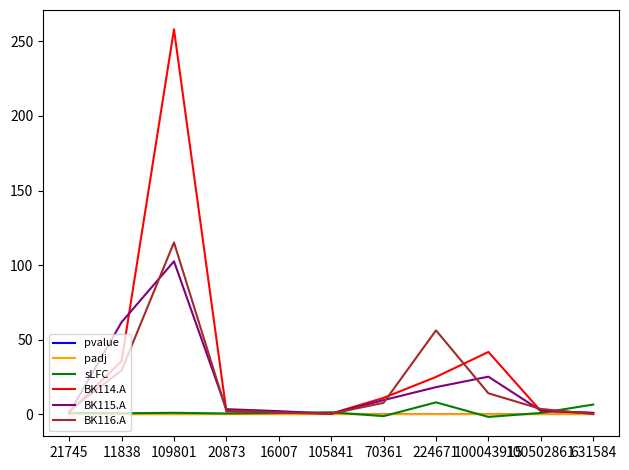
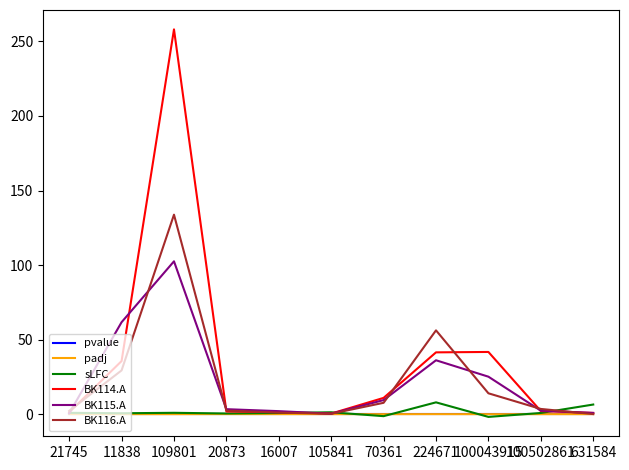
  {
    "padj": {
      "224671": 0
    },
    "sLFC": {
      "224671": 8,
      "631584": 6
    },
    "BK114.A": {
      "109801": 258,
-     "224671": 25
+     "224671": 41
    },
    "BK115.A": {
      "11838": 62,
      "109801": 103,
-     "224671": 18
+     "224671": 36
    },
    "BK116.A": {
-     "109801": 115,
+     "109801": 134,
      "70361": 8,
      "224671": 56
    }
  }
